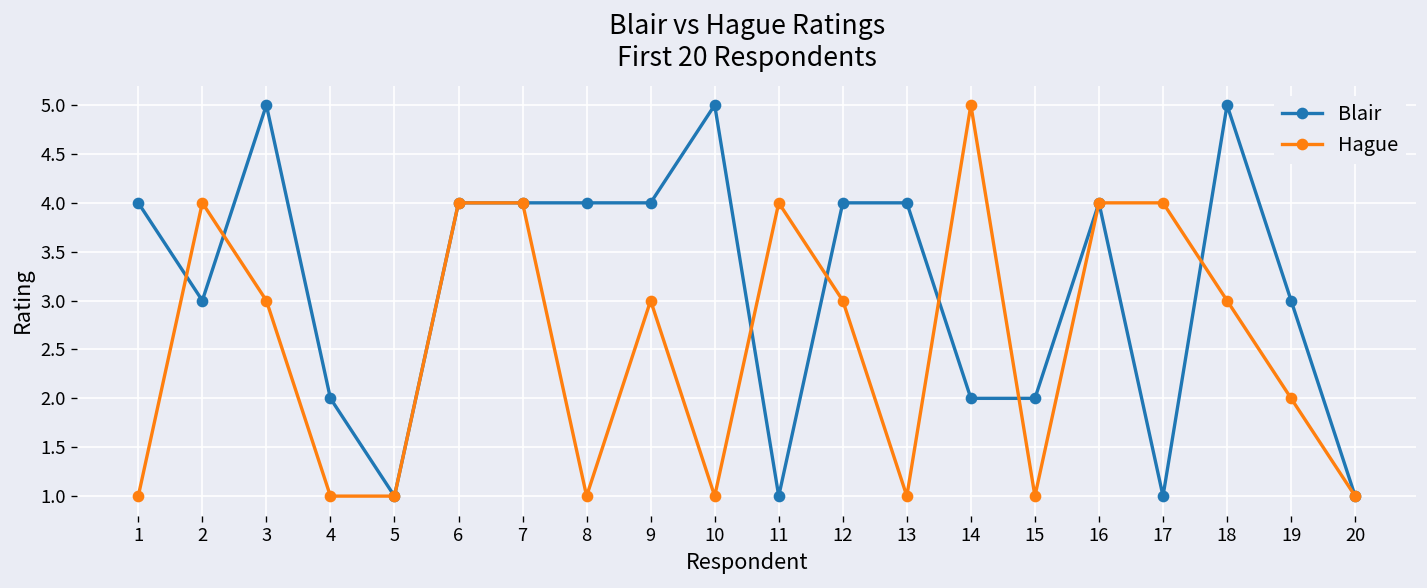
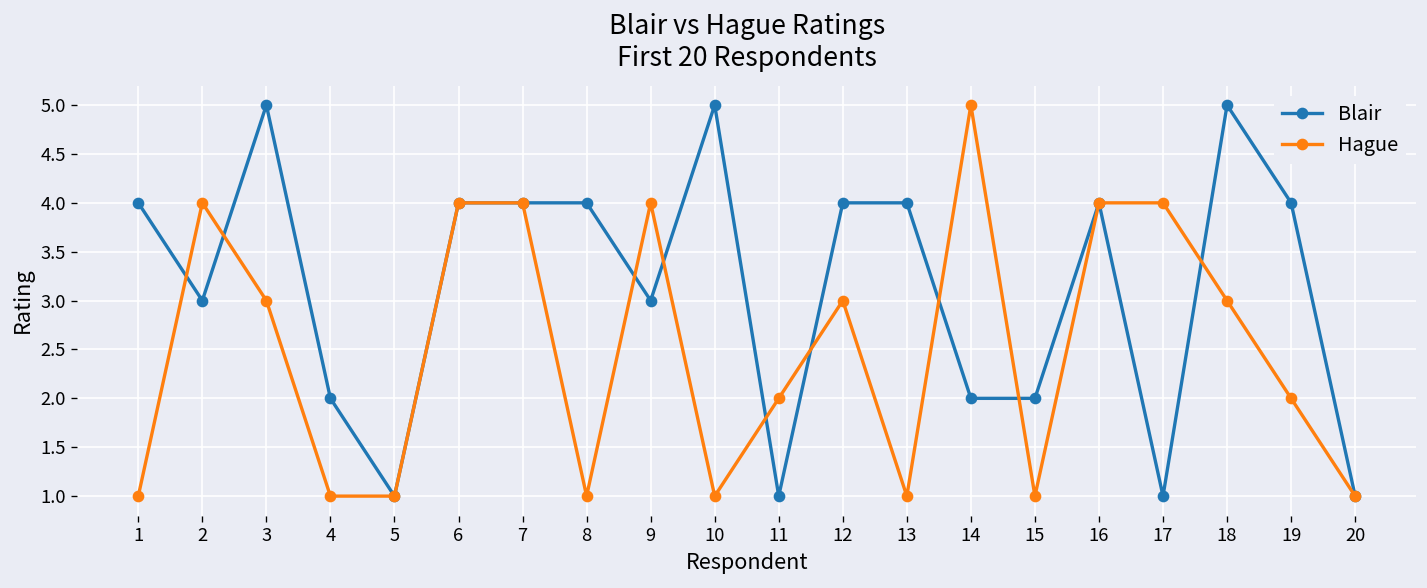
  {
    "Blair": {
      "1": 4,
      "2": 3,
      "3": 5,
      "4": 2,
      "8": 4,
-     "9": 4,
+     "9": 3,
      "10": 5,
      "11": 1,
      "12": 4,
      "13": 4,
      "14": 2,
      "15": 2,
      "17": 1,
      "18": 5,
-     "19": 3
+     "19": 4
    },
    "Hague": {
      "1": 1,
      "2": 4,
      "3": 3,
      "4": 1,
      "8": 1,
-     "9": 3,
+     "9": 4,
      "10": 1,
-     "11": 4,
+     "11": 2,
      "12": 3,
      "13": 1,
      "14": 5,
      "15": 1,
      "17": 4,
      "18": 3,
      "19": 2
    }
  }
